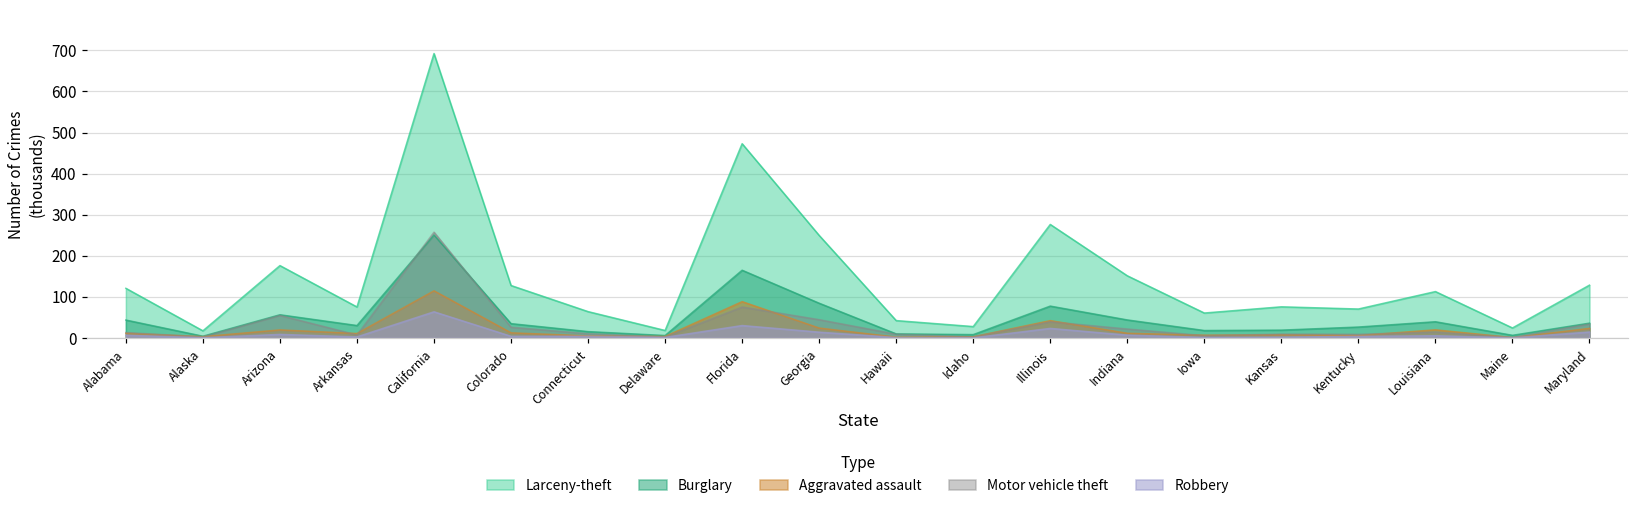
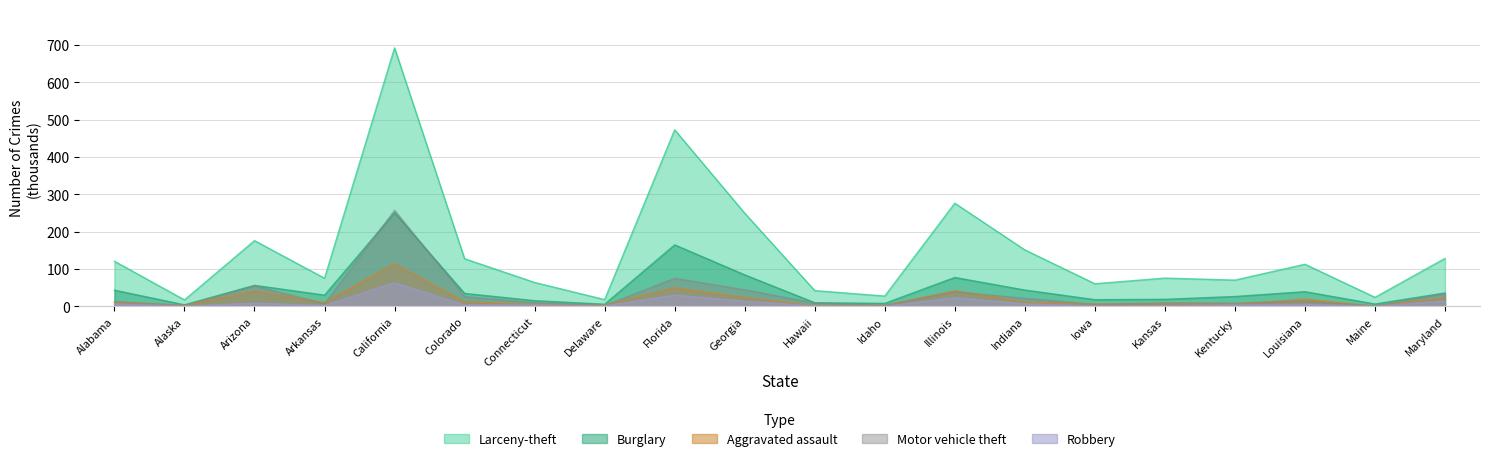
  {
    "Aggravated assault": {
-     "Arizona": 20,
+     "Arizona": 40,
      "California": 110,
      "Colorado": 10,
-     "Florida": 90,
+     "Florida": 50,
      "Georgia": 20,
      "Maryland": 20
    }
  }
